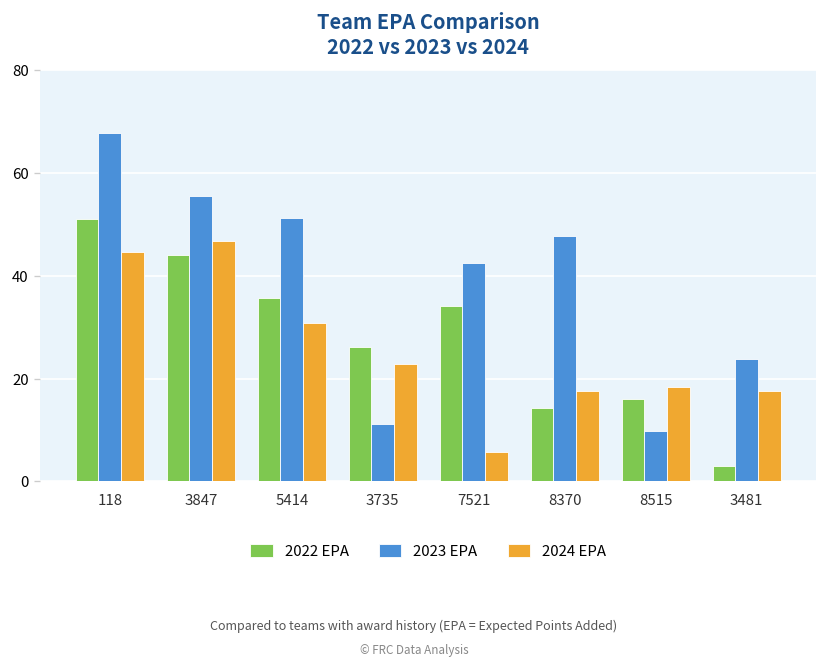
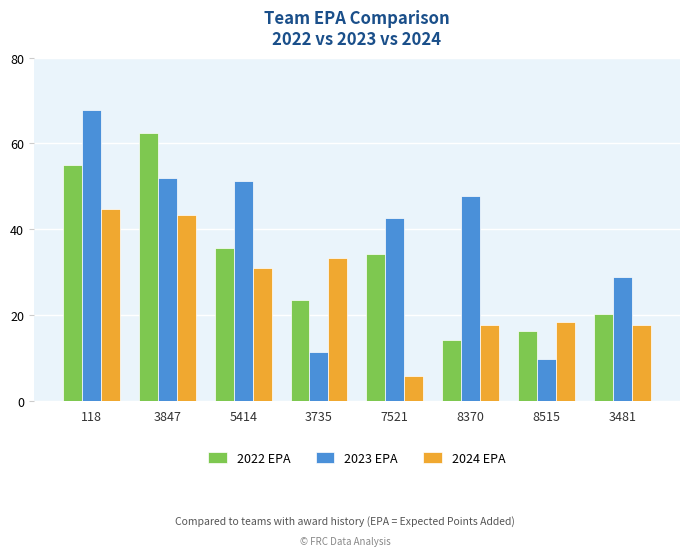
  {
    "2022 EPA": {
-     "118": 51,
-     "3847": 44,
+     "118": 55,
+     "3847": 62,
      "5414": 36,
-     "3735": 26,
+     "3735": 23,
      "7521": 34,
      "8370": 14,
      "8515": 16,
-     "3481": 3
+     "3481": 20
    },
    "2023 EPA": {
      "118": 68,
-     "3847": 55,
+     "3847": 52,
      "5414": 51,
      "3735": 11,
      "7521": 43,
      "8370": 48,
      "8515": 10,
-     "3481": 24
+     "3481": 29
    },
    "2024 EPA": {
      "118": 45,
-     "3847": 47,
+     "3847": 43,
      "5414": 31,
-     "3735": 23,
+     "3735": 33,
      "7521": 6,
      "8370": 18,
      "8515": 18,
      "3481": 18
    }
  }
